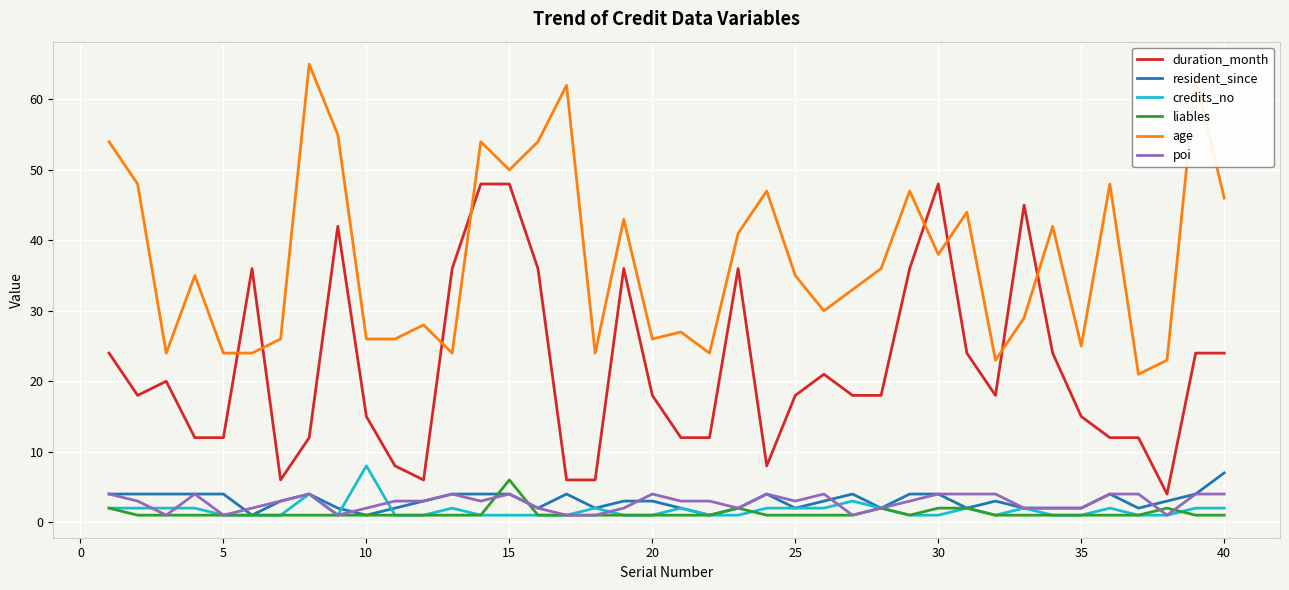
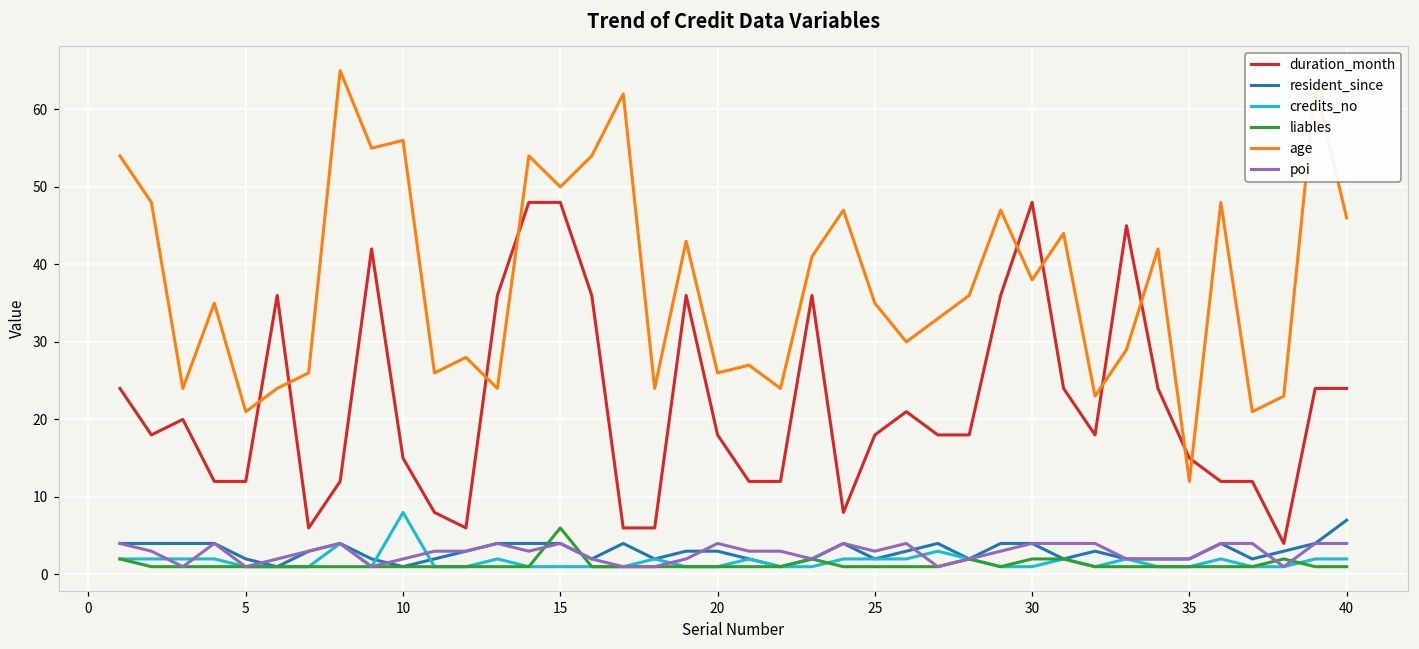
  {
    "duration_month": {
      "5": 12,
      "10": 15,
      "15": 48,
      "20": 18,
      "25": 18,
      "30": 48,
      "35": 15,
      "40": 24
    },
    "resident_since": {
-     "5": 4,
+     "5": 2,
      "20": 3,
      "40": 7
    },
    "credits_no": {
      "10": 8,
      "15": 1,
      "30": 1,
      "40": 2
    },
    "liables": {
      "15": 6,
      "25": 1,
      "30": 2,
      "40": 1
    },
    "age": {
-     "5": 24,
-     "10": 26,
+     "5": 21,
+     "10": 56,
      "15": 50,
      "20": 26,
      "25": 35,
      "30": 38,
-     "35": 25,
+     "35": 12,
      "40": 46
    },
    "poi": {
      "10": 2,
      "20": 4,
      "25": 3,
      "40": 4
    }
  }
